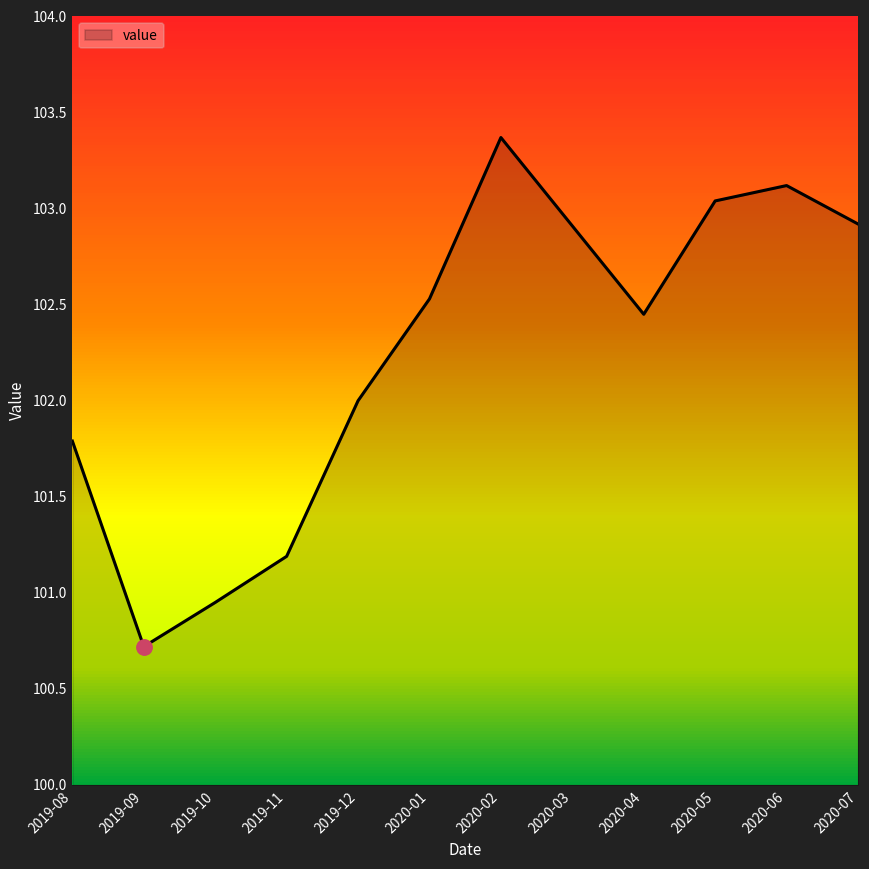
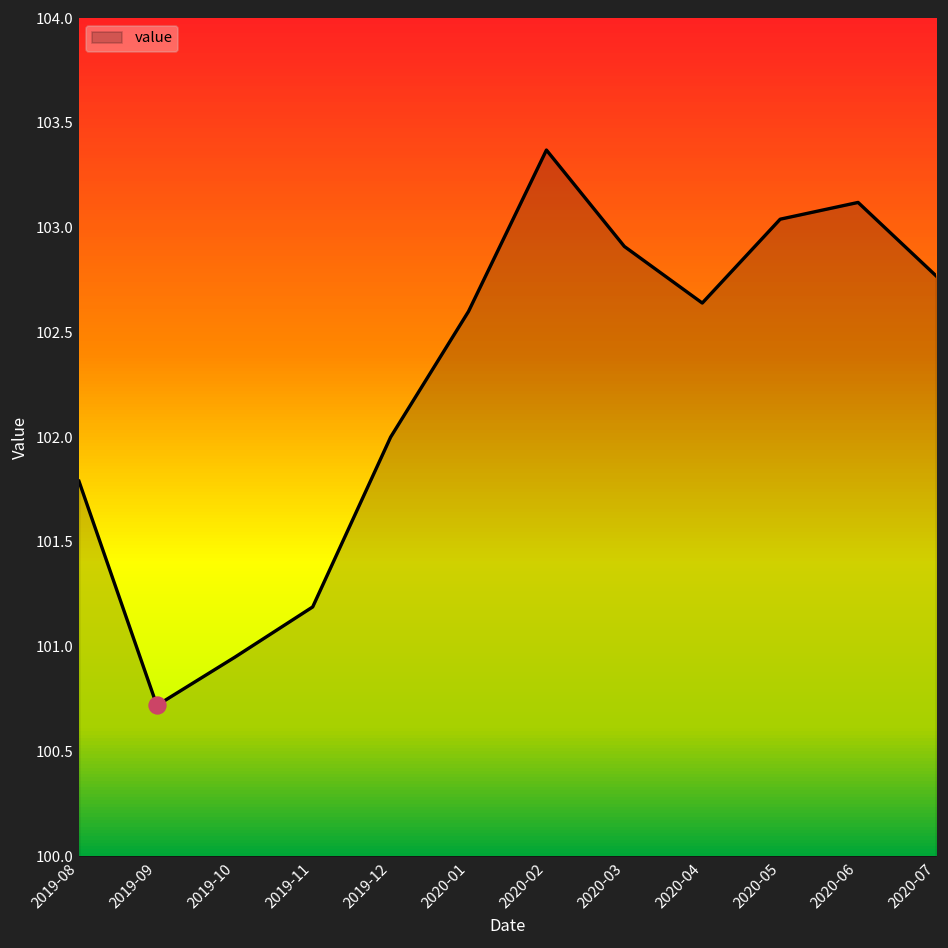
  {
    "value": {
      "2019-08": 101.79,
      "2019-10": 100.95,
      "2019-11": 101.19,
      "2019-12": 102.00,
-     "2020-01": 102.53,
+     "2020-01": 102.60,
      "2020-02": 103.37,
      "2020-03": 102.91,
-     "2020-04": 102.45,
+     "2020-04": 102.64,
      "2020-05": 103.04,
      "2020-06": 103.12,
-     "2020-07": 102.92
+     "2020-07": 102.77
    }
  }
